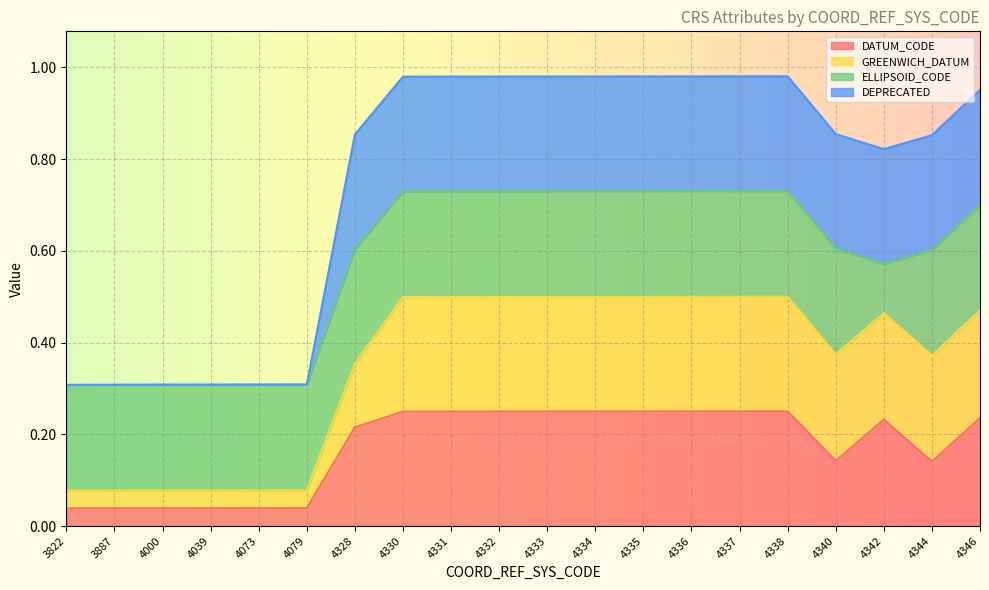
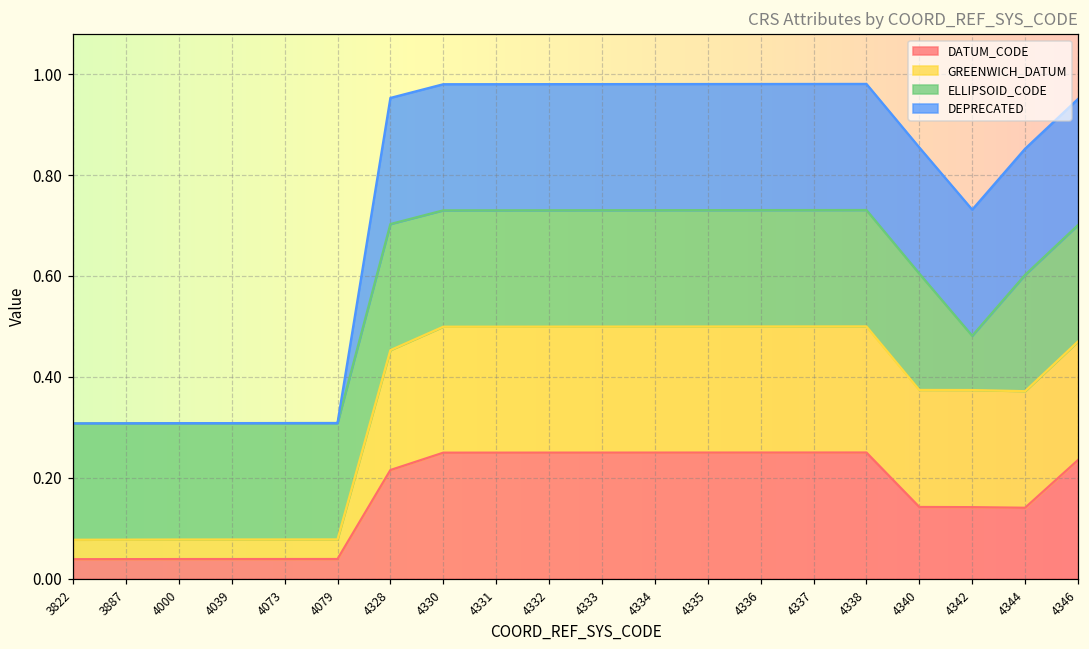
  {
    "DATUM_CODE": {
      "3822": 0.04,
      "3887": 0.04,
      "4000": 0.04,
      "4039": 0.04,
      "4073": 0.04,
      "4079": 0.04,
      "4328": 0.22,
      "4330": 0.25,
      "4331": 0.25,
      "4332": 0.25,
      "4333": 0.25,
      "4334": 0.25,
      "4335": 0.25,
      "4336": 0.25,
      "4337": 0.25,
      "4338": 0.25,
      "4340": 0.14,
-     "4342": 0.23,
+     "4342": 0.14,
      "4344": 0.14,
      "4346": 0.24
    },
    "GREENWICH_DATUM": {
      "3822": 0.04,
      "3887": 0.04,
      "4000": 0.04,
      "4039": 0.04,
      "4073": 0.04,
      "4079": 0.04,
-     "4328": 0.14,
+     "4328": 0.24,
      "4330": 0.25,
      "4331": 0.25,
      "4332": 0.25,
      "4333": 0.25,
      "4334": 0.25,
      "4335": 0.25,
      "4336": 0.25,
      "4337": 0.25,
      "4338": 0.25,
      "4340": 0.23,
      "4342": 0.23,
      "4344": 0.23,
      "4346": 0.24
    },
    "ELLIPSOID_CODE": {
      "4328": 0.25,
      "4330": 0.23,
      "4331": 0.23,
      "4332": 0.23,
      "4333": 0.23,
      "4334": 0.23,
      "4335": 0.23,
      "4336": 0.23,
      "4337": 0.23,
      "4338": 0.23,
      "4340": 0.23,
      "4342": 0.11,
      "4344": 0.23,
      "4346": 0.23
    },
    "DEPRECATED": {
      "4328": 0.25,
      "4330": 0.25,
      "4331": 0.25,
      "4332": 0.25,
      "4333": 0.25,
      "4334": 0.25,
      "4335": 0.25,
      "4336": 0.25,
      "4337": 0.25,
      "4338": 0.25,
      "4340": 0.25,
      "4342": 0.25,
      "4344": 0.25,
      "4346": 0.25
    }
  }
